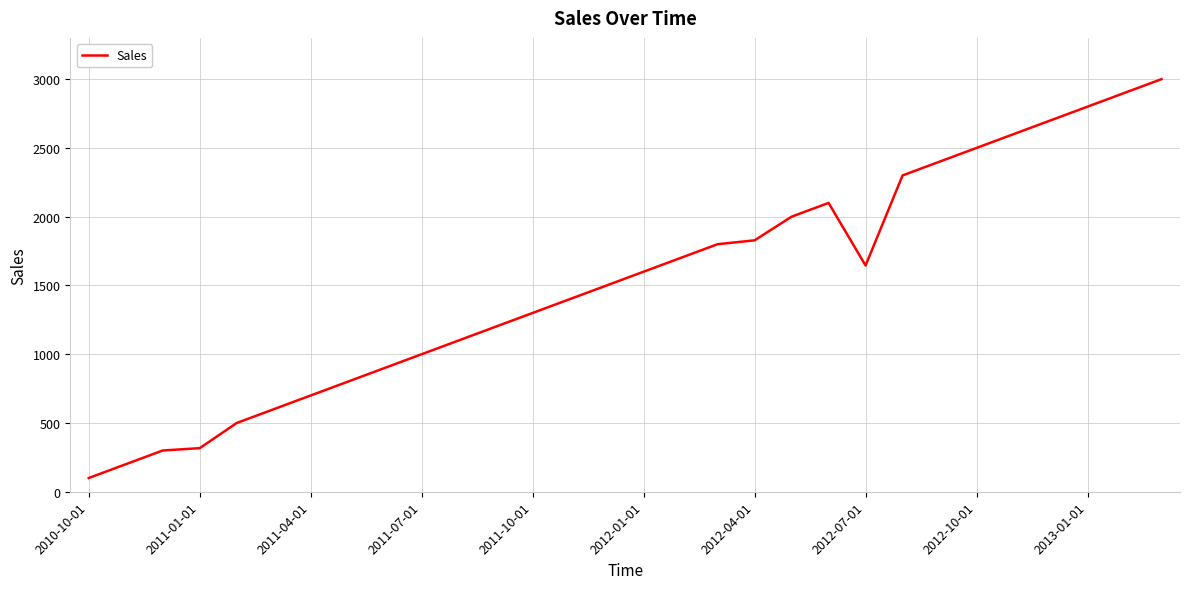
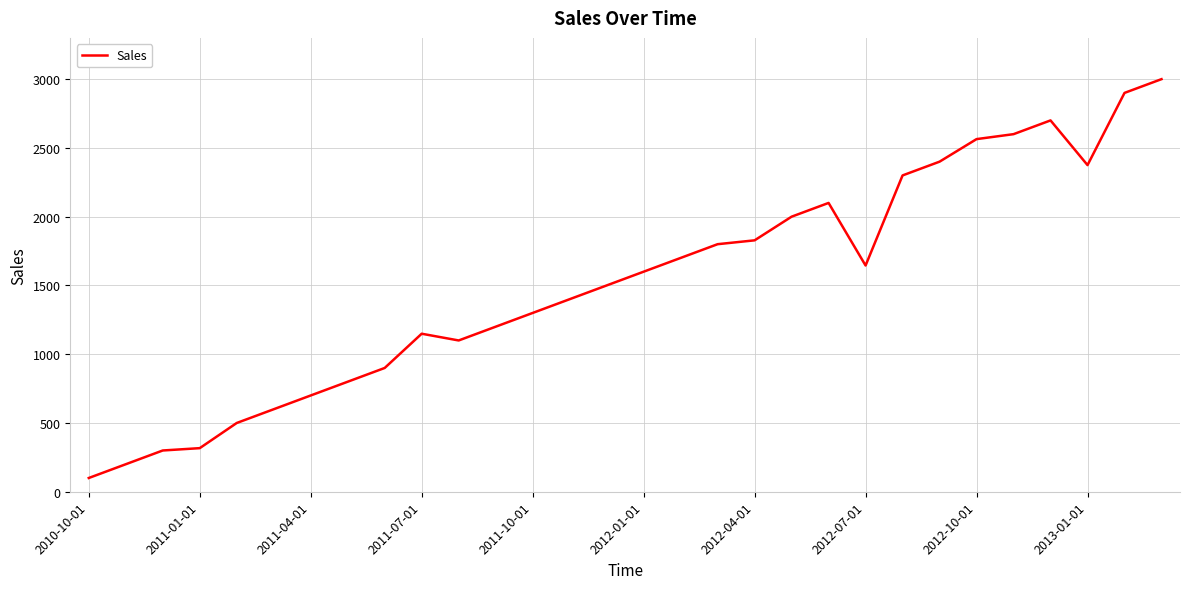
  {
    "2010-10-01": 100,
    "2011-01-01": 320,
    "2011-04-01": 700,
-   "2011-07-01": 1000,
+   "2011-07-01": 1150,
    "2011-10-01": 1300,
    "2012-01-01": 1600,
    "2012-04-01": 1830,
    "2012-07-01": 1650,
-   "2012-10-01": 2500,
-   "2013-01-01": 2800
+   "2012-10-01": 2560,
+   "2013-01-01": 2380
  }
